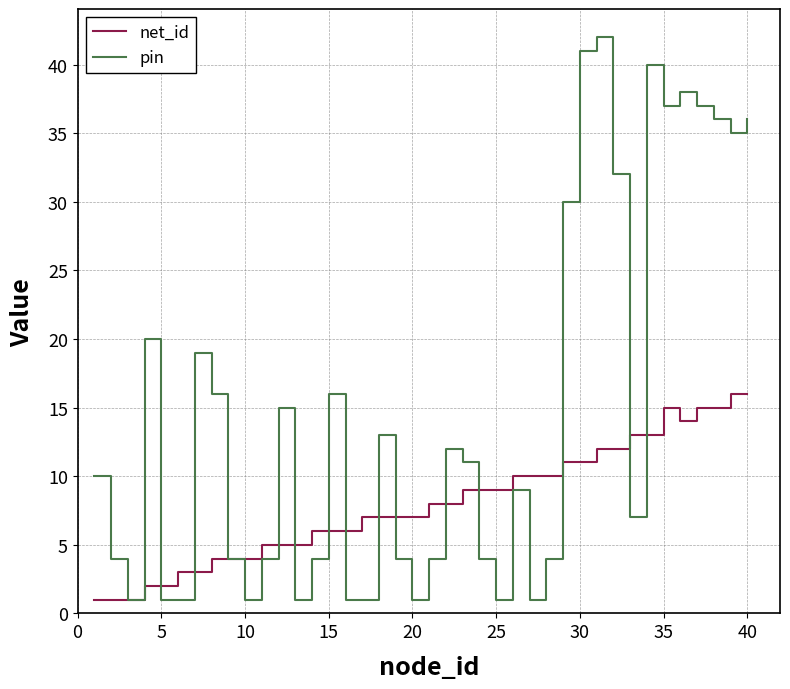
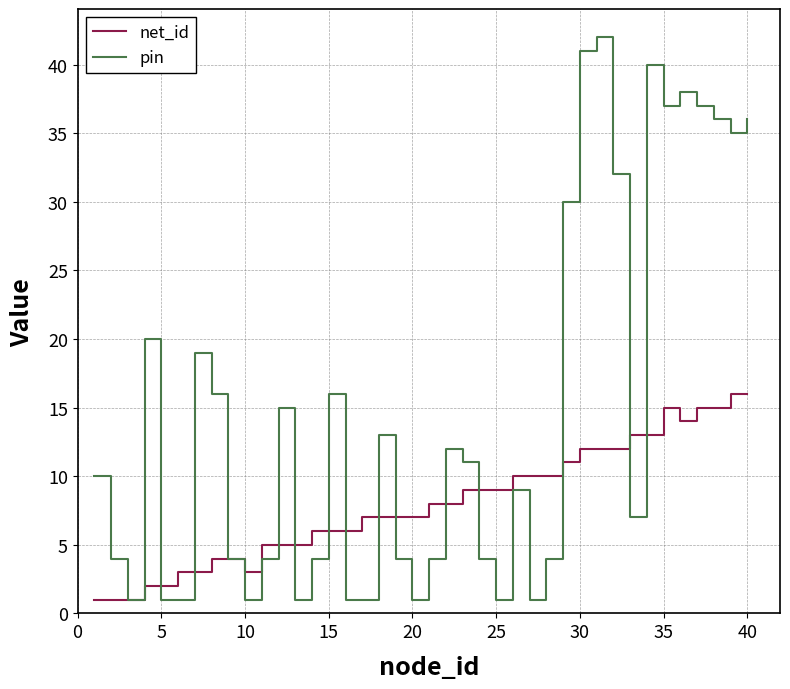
  {
    "net_id": {
      "5": 2,
-     "10": 4,
+     "10": 3,
      "15": 6,
      "20": 7,
      "25": 9,
-     "30": 11,
+     "30": 12,
      "35": 15,
      "40": 16
    },
    "pin": {
      "5": 1,
      "10": 1,
      "15": 16,
      "20": 1,
      "25": 1,
      "30": 41,
      "35": 37,
      "40": 36
    }
  }
